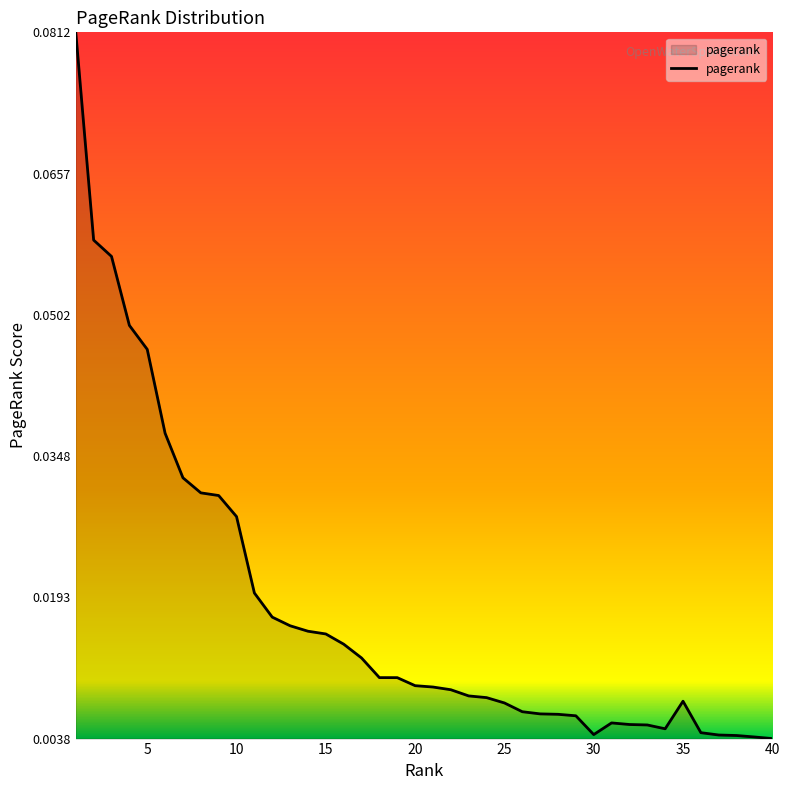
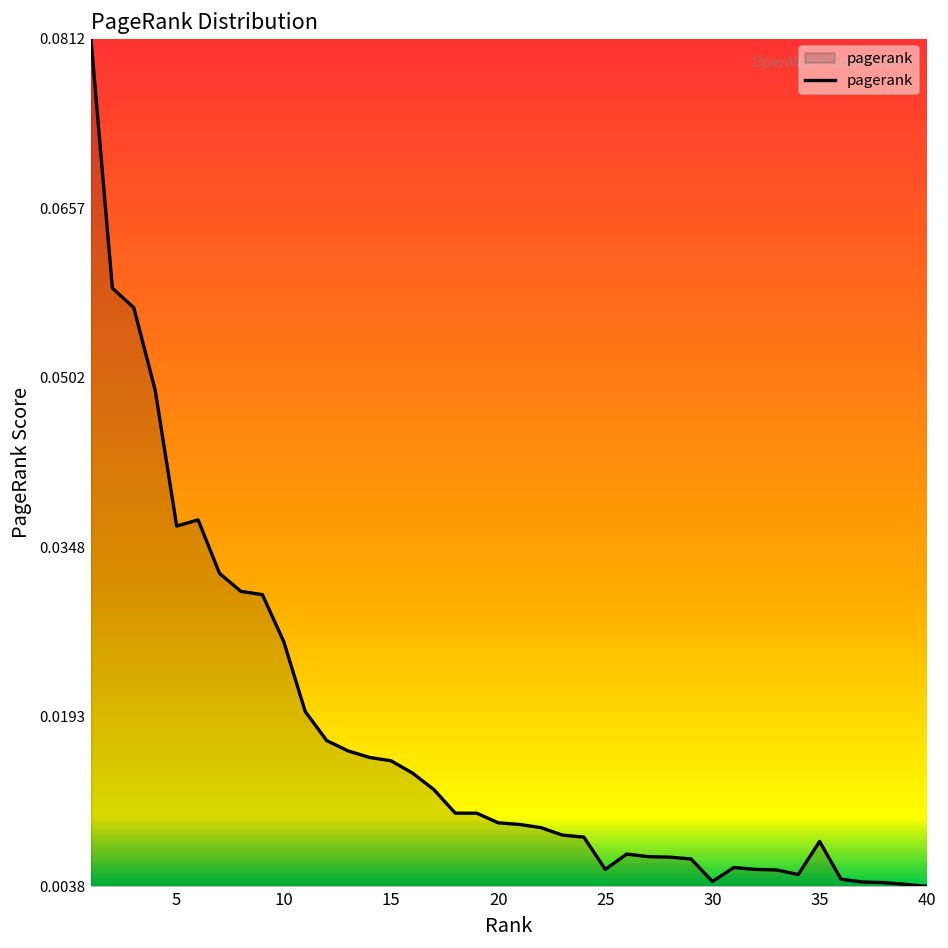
  {
-   "5": 0.046,
-   "10": 0.028,
+   "5": 0.037,
+   "10": 0.026,
    "15": 0.015,
    "20": 0.010,
-   "25": 0.008,
+   "25": 0.005,
    "30": 0.004,
    "35": 0.008,
    "40": 0.004
  }
